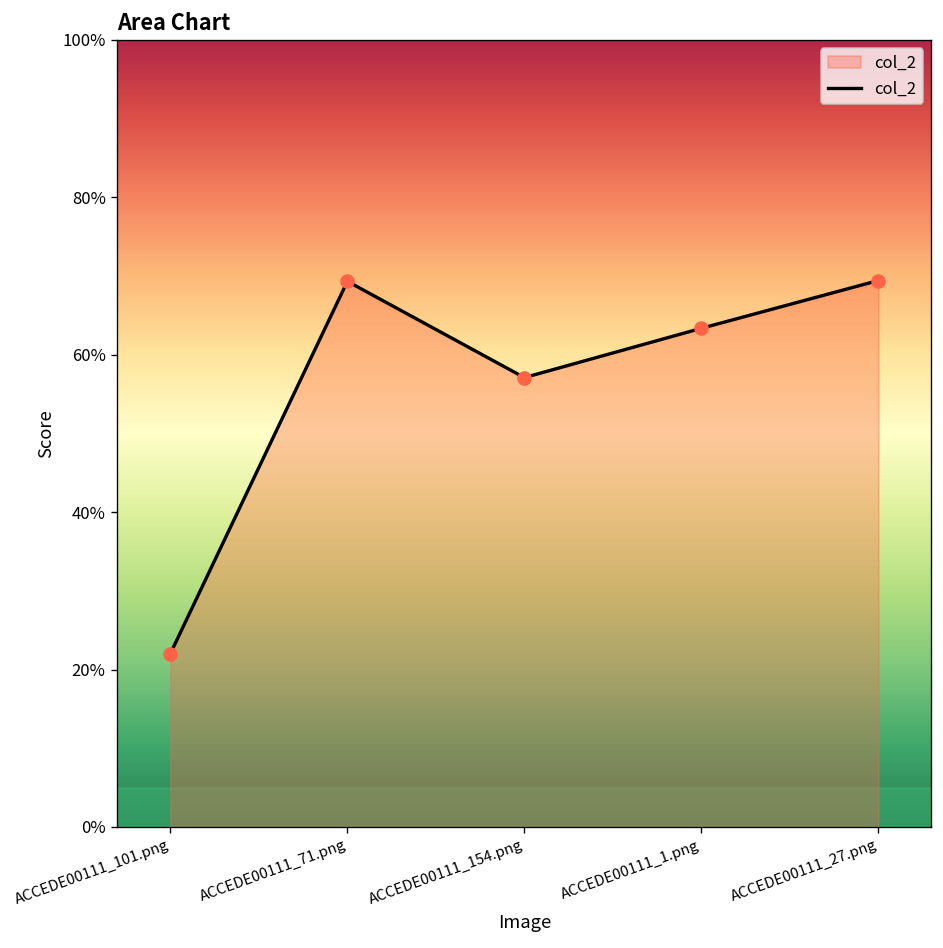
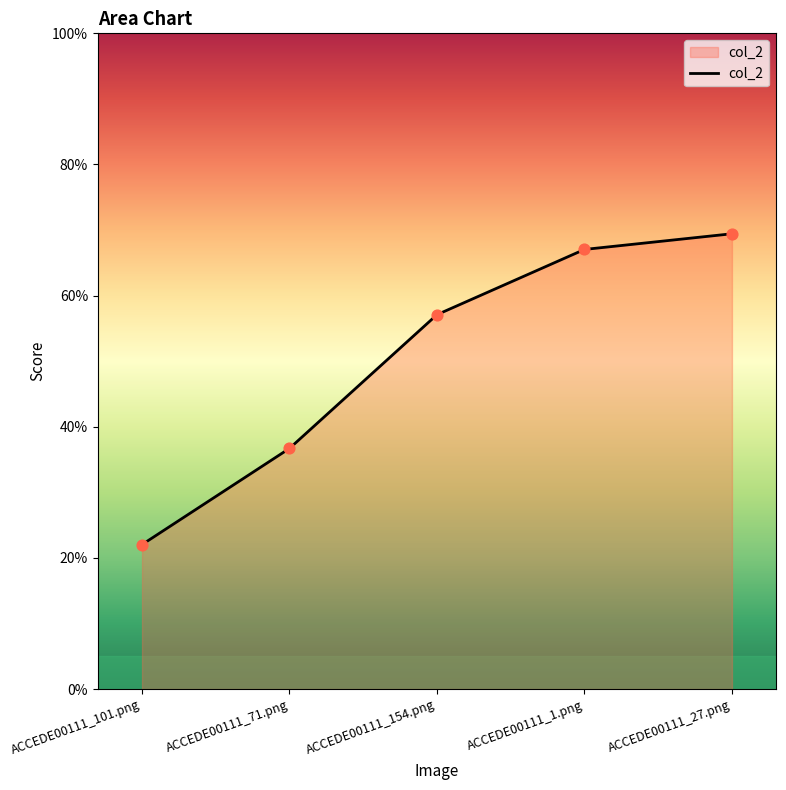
  {
    "ACCEDE00111_101.png": "22%",
-   "ACCEDE00111_71.png": "69%",
+   "ACCEDE00111_71.png": "37%",
    "ACCEDE00111_154.png": "57%",
-   "ACCEDE00111_1.png": "63%",
+   "ACCEDE00111_1.png": "67%",
    "ACCEDE00111_27.png": "69%"
  }
